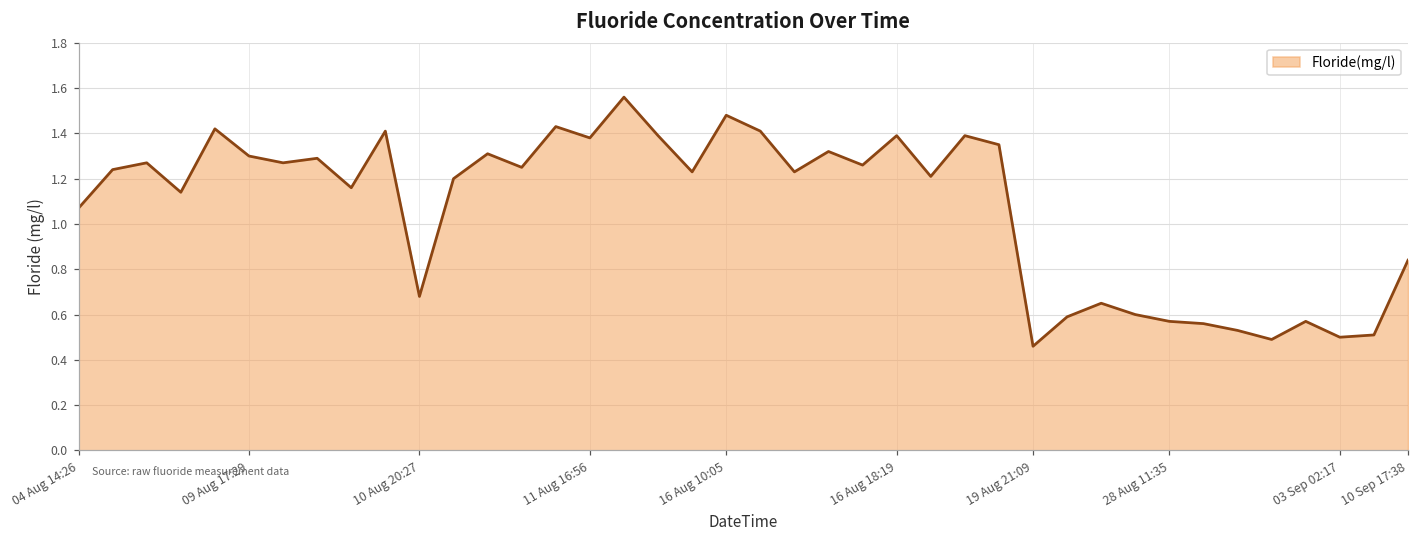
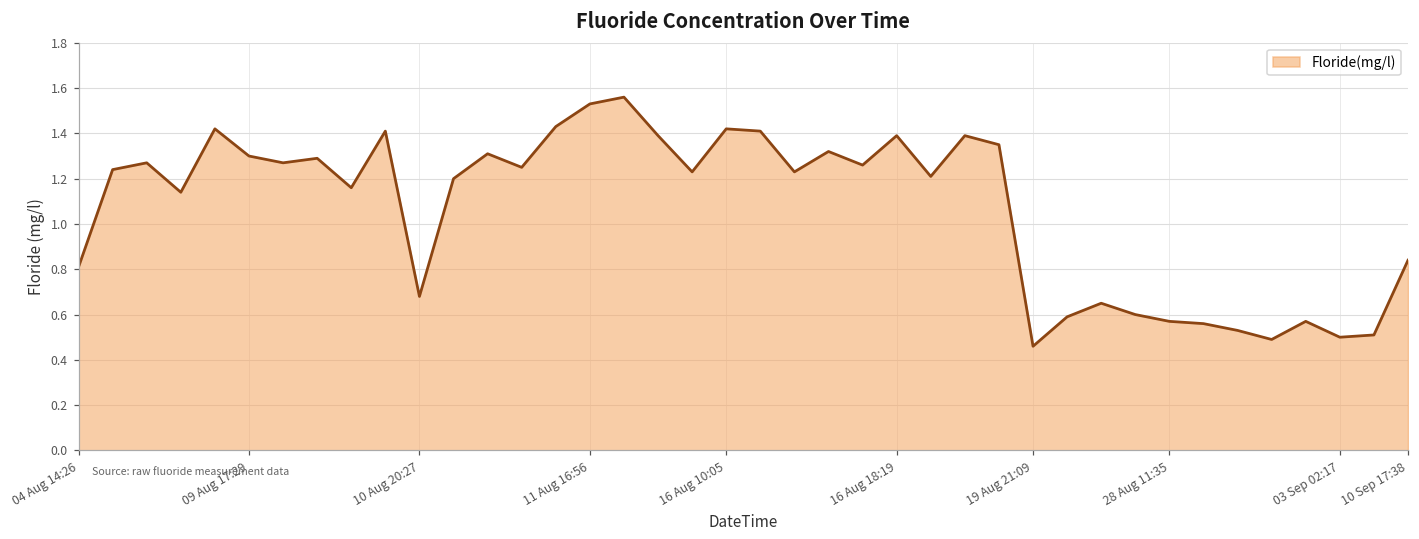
  {
-   "04 Aug 14:26": 1.07,
+   "04 Aug 14:26": 0.81,
    "09 Aug 17:29": 1.30,
    "10 Aug 20:27": 0.68,
-   "11 Aug 16:56": 1.38,
-   "16 Aug 10:05": 1.48,
+   "11 Aug 16:56": 1.53,
+   "16 Aug 10:05": 1.42,
    "16 Aug 18:19": 1.39,
    "19 Aug 21:09": 0.46,
    "28 Aug 11:35": 0.57,
    "03 Sep 02:17": 0.50,
    "10 Sep 17:38": 0.84
  }
